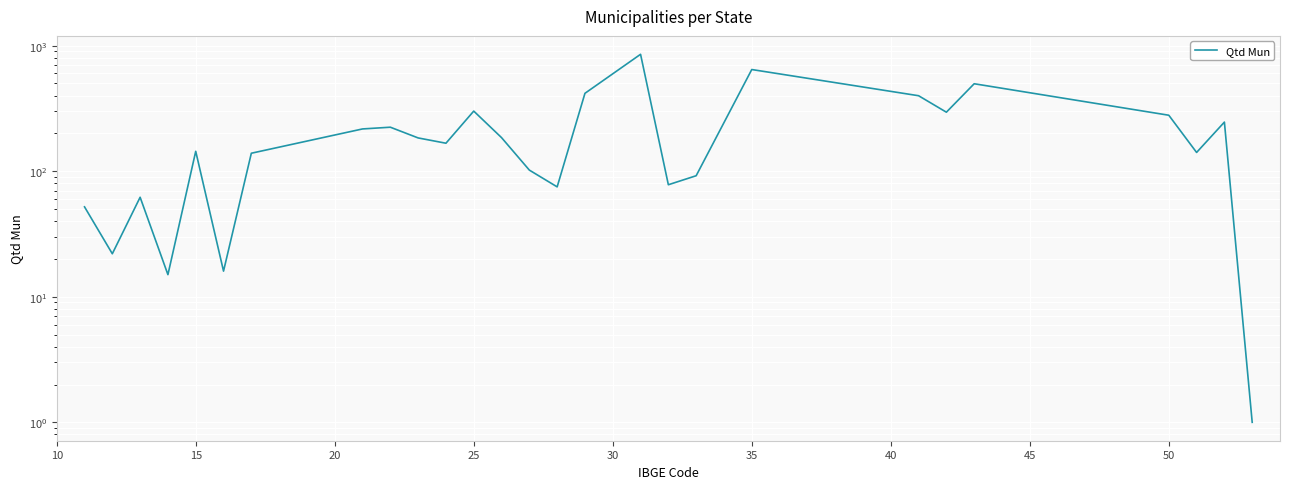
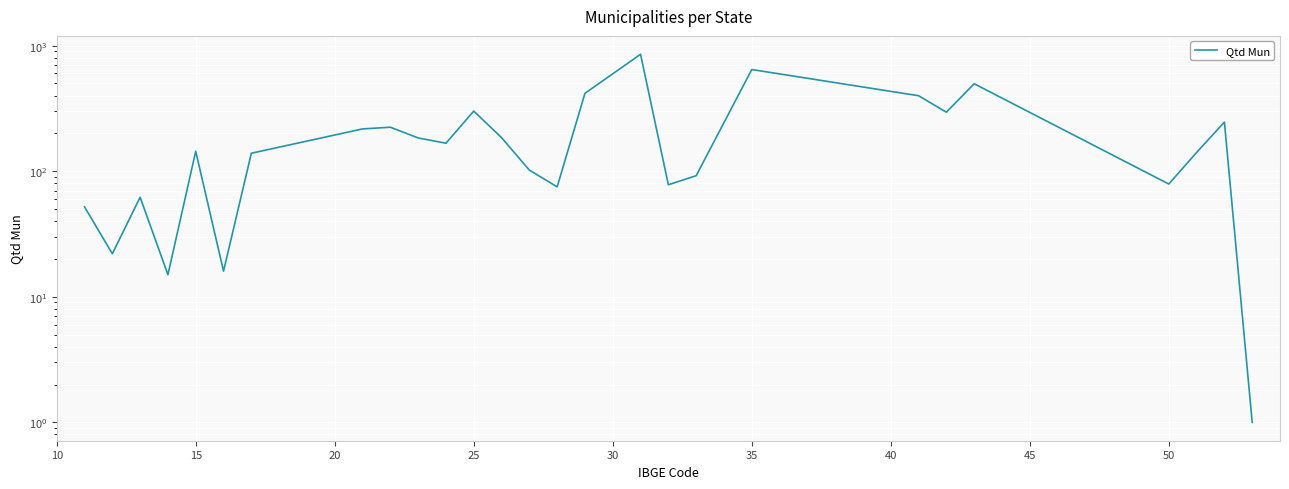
  {
    "15": 140,
    "25": 300,
    "35": 600,
-   "50": 280
+   "50": 80
  }
